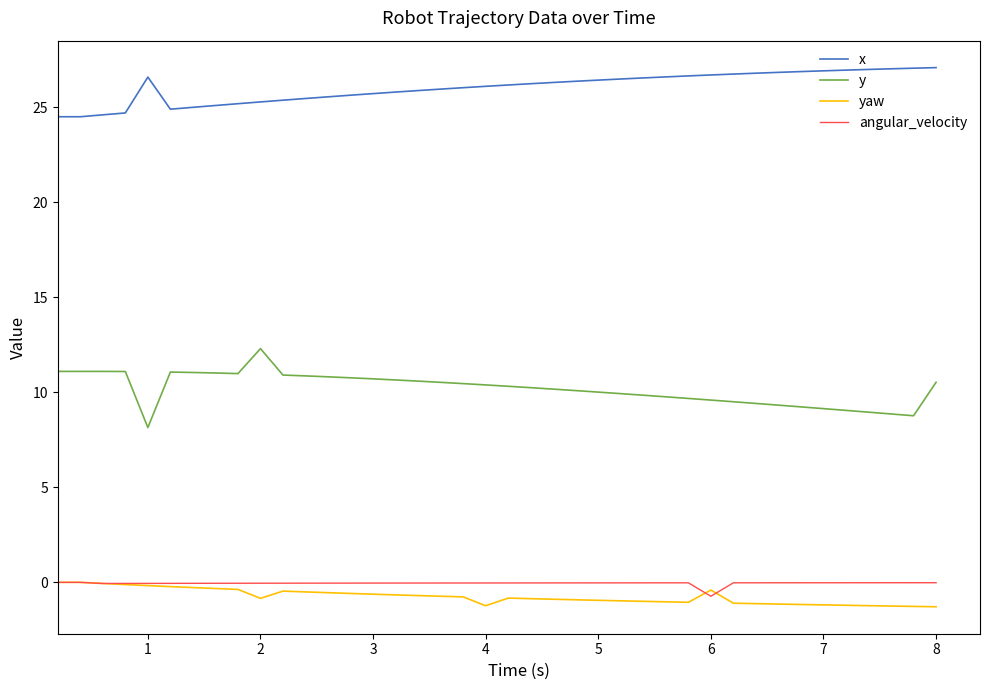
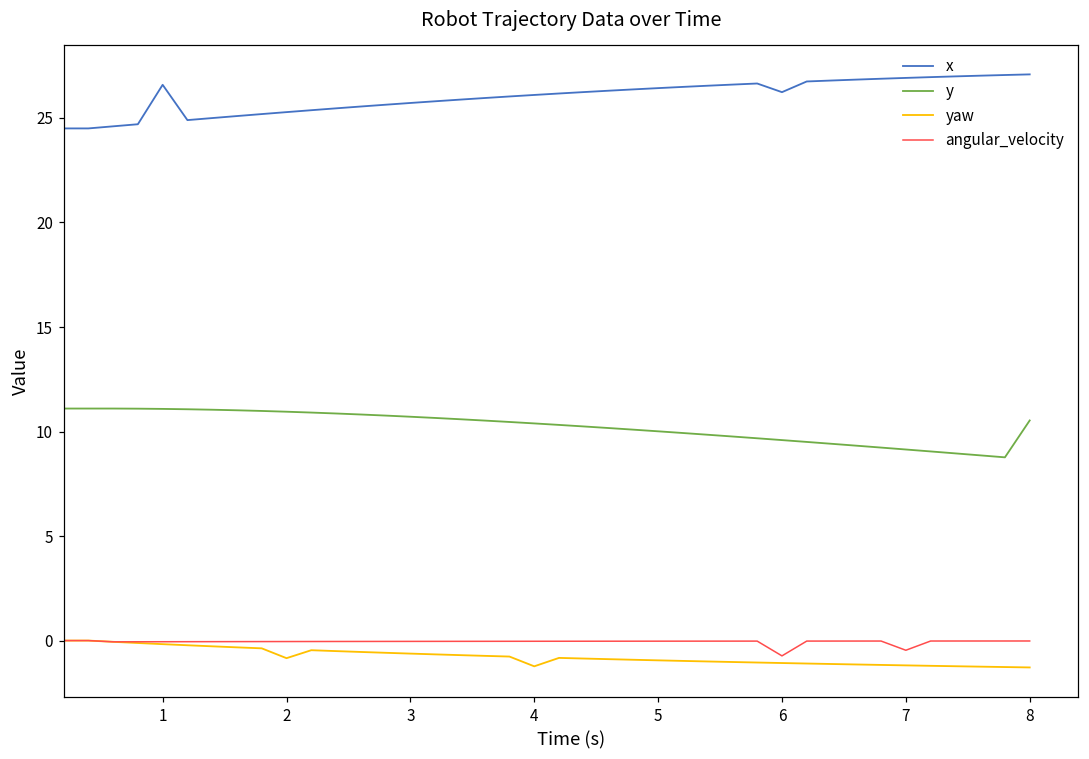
  {
    "x": {
      "1": 26.6,
      "2": 25.3,
      "3": 25.7,
      "4": 26.1,
      "5": 26.4,
-     "6": 26.7,
+     "6": 26.2,
      "7": 26.9,
      "8": 27.1
    },
    "y": {
-     "1": 8.1,
-     "2": 12.3,
+     "1": 11.1,
+     "2": 10.9,
      "3": 10.7,
      "4": 10.4,
      "5": 10.0,
      "6": 9.6,
      "7": 9.1,
      "8": 10.5
    },
    "yaw": {
      "2": -0.8,
      "3": -0.6,
      "4": -1.2,
      "5": -0.9,
-     "6": -0.4,
+     "6": -1.1,
      "7": -1.2,
      "8": -1.3
    },
    "angular_velocity": {
      "2": 0.0,
      "3": 0.0,
      "4": 0.0,
      "5": 0.0,
      "6": -0.7,
-     "7": 0.0,
+     "7": -0.5,
      "8": 0.0
    }
  }
